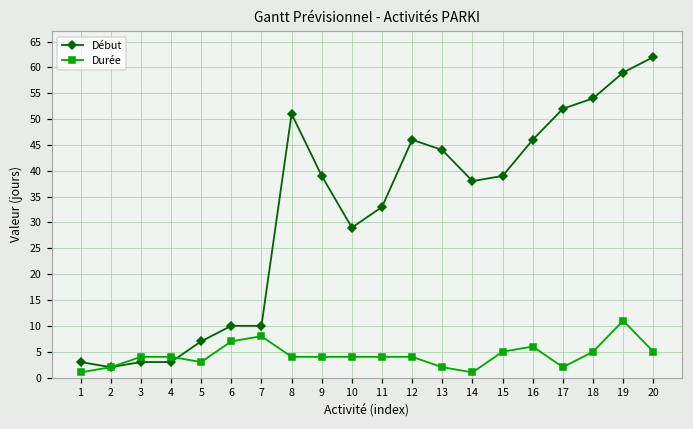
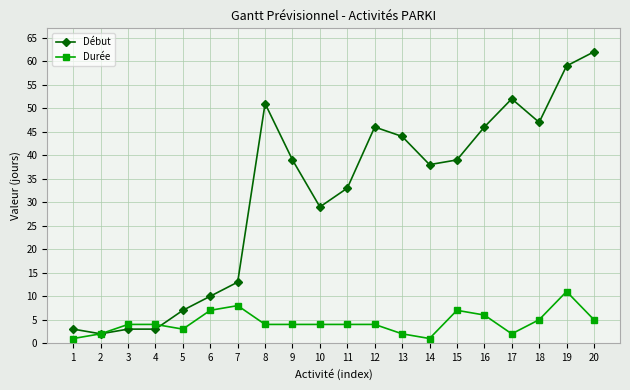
  {
    "Début": {
      "1": 3,
      "3": 3,
      "4": 3,
      "5": 7,
      "6": 10,
-     "7": 10,
+     "7": 13,
      "8": 51,
      "9": 39,
      "10": 29,
      "11": 33,
      "12": 46,
      "13": 44,
      "14": 38,
      "15": 39,
      "16": 46,
      "17": 52,
-     "18": 54,
+     "18": 47,
      "19": 59,
      "20": 62
    },
    "Durée": {
      "1": 1,
      "3": 4,
      "4": 4,
      "5": 3,
      "6": 7,
      "7": 8,
      "8": 4,
      "9": 4,
      "10": 4,
      "11": 4,
      "12": 4,
      "13": 2,
      "14": 1,
-     "15": 5,
+     "15": 7,
      "16": 6,
      "17": 2,
      "18": 5,
      "19": 11,
      "20": 5
    }
  }
